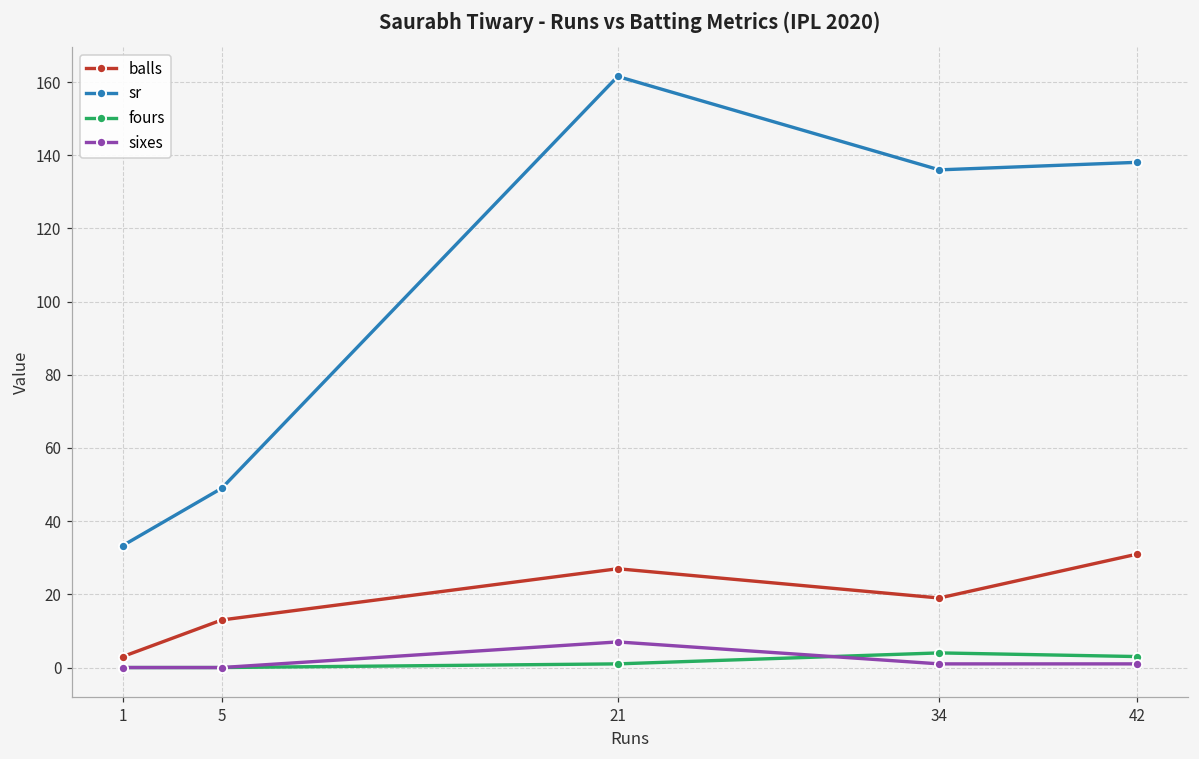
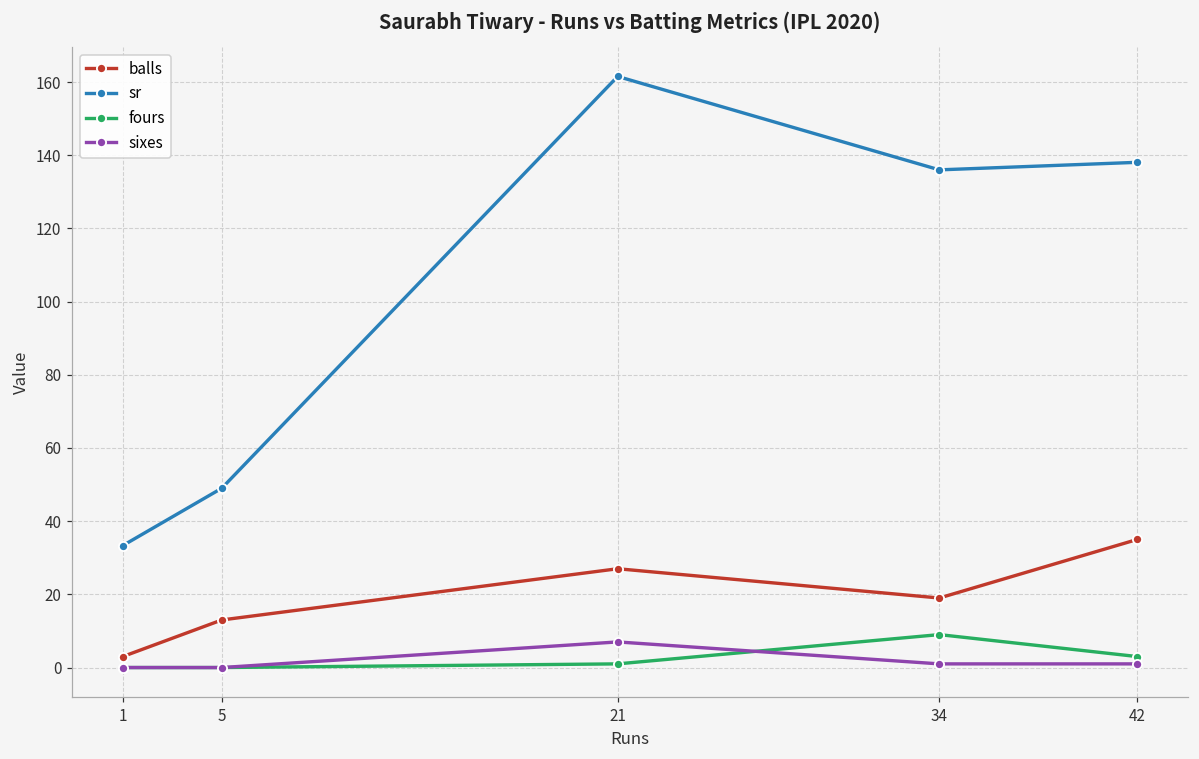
  {
    "balls": {
      "1": 3,
      "5": 13,
      "21": 27,
      "34": 19,
-     "42": 31
+     "42": 35
    },
    "sr": {
      "1": 33,
      "5": 49,
      "21": 162,
      "34": 136,
      "42": 138
    },
    "fours": {
      "21": 1,
-     "34": 4,
+     "34": 9,
      "42": 3
    },
    "sixes": {
      "21": 7,
      "34": 1,
      "42": 1
    }
  }
